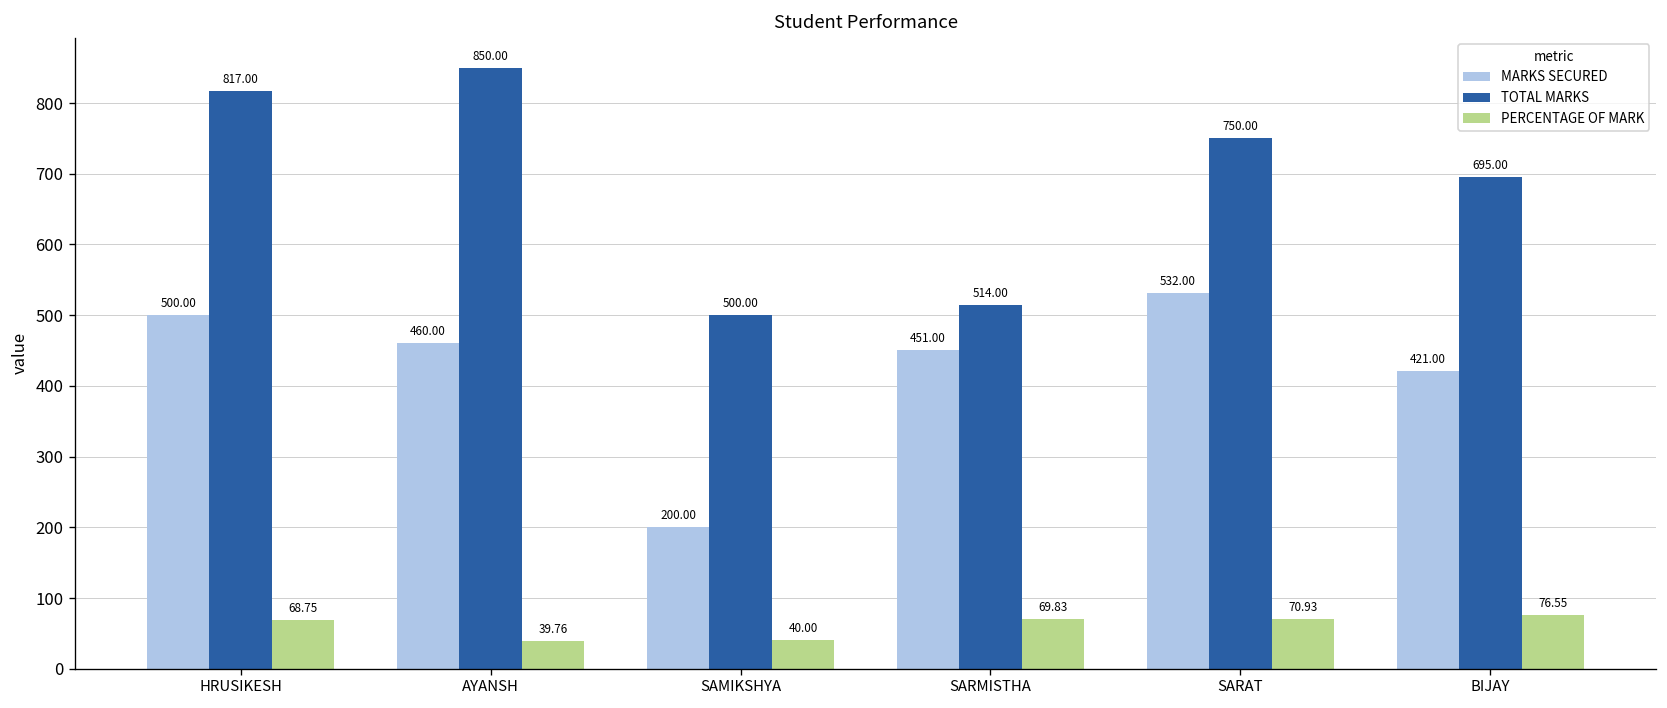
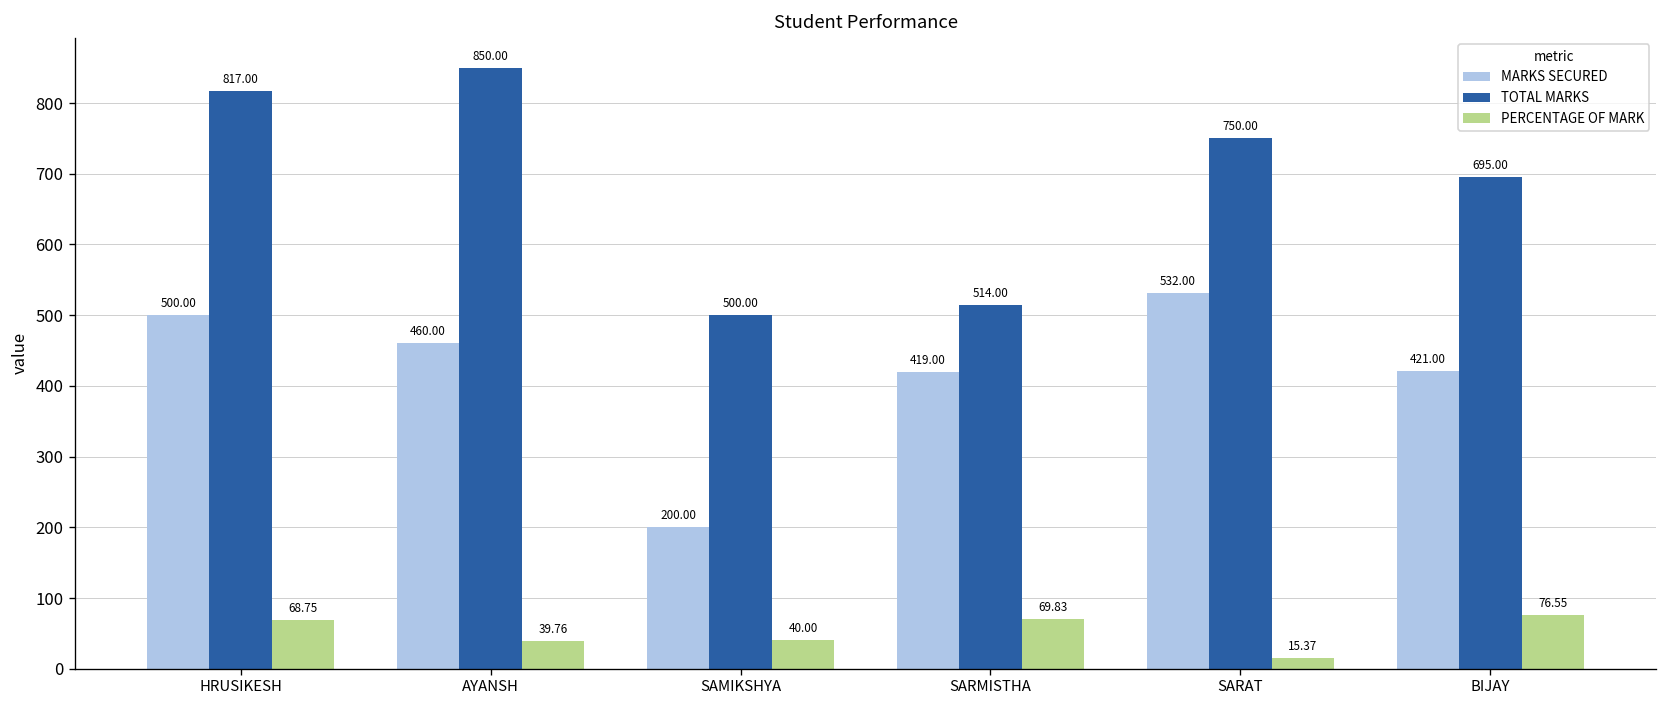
  {
    "MARKS SECURED": {
      "HRUSIKESH": 500.00,
      "AYANSH": 460.00,
      "SAMIKSHYA": 200.00,
-     "SARMISTHA": 451.00,
+     "SARMISTHA": 419.00,
      "SARAT": 532.00,
      "BIJAY": 421.00
    },
    "TOTAL MARKS": {
      "HRUSIKESH": 817.00,
      "AYANSH": 850.00,
      "SAMIKSHYA": 500.00,
      "SARMISTHA": 514.00,
      "SARAT": 750.00,
      "BIJAY": 695.00
    },
    "PERCENTAGE OF MARK": {
      "HRUSIKESH": 68.75,
      "AYANSH": 39.76,
      "SAMIKSHYA": 40.00,
      "SARMISTHA": 69.83,
-     "SARAT": 70.93,
+     "SARAT": 15.37,
      "BIJAY": 76.55
    }
  }
